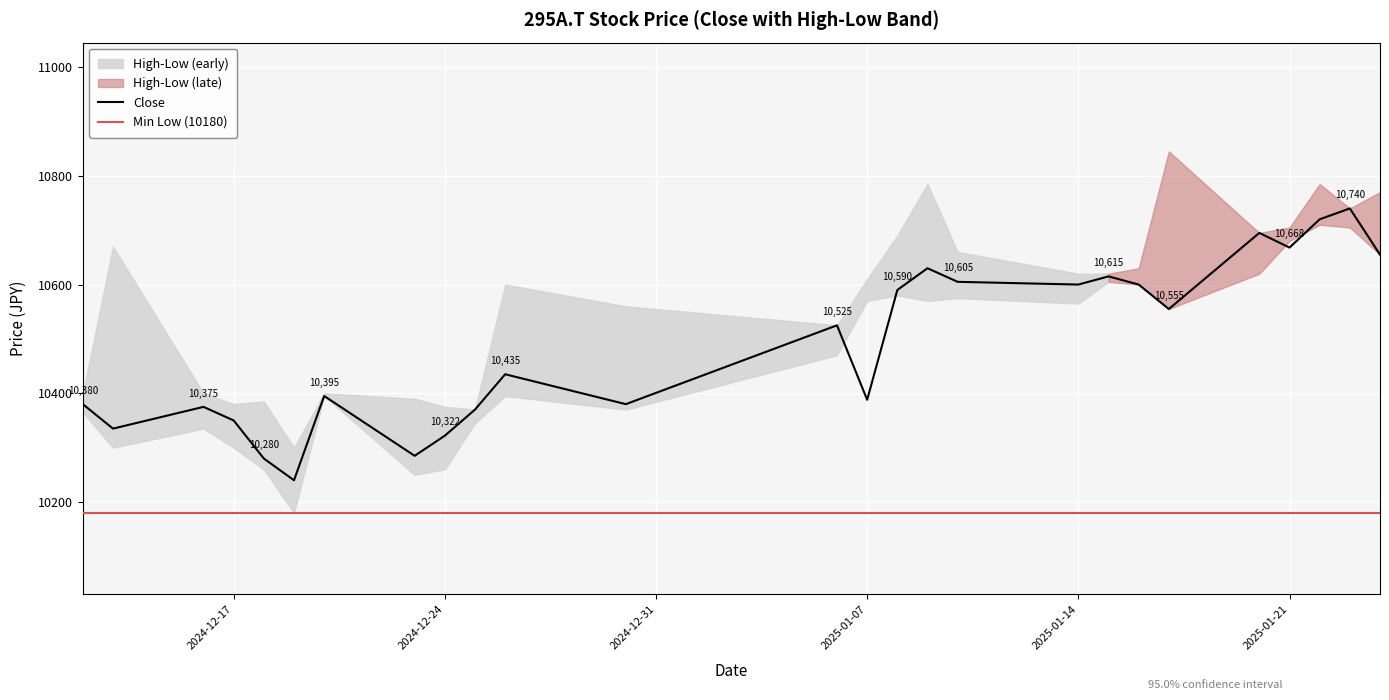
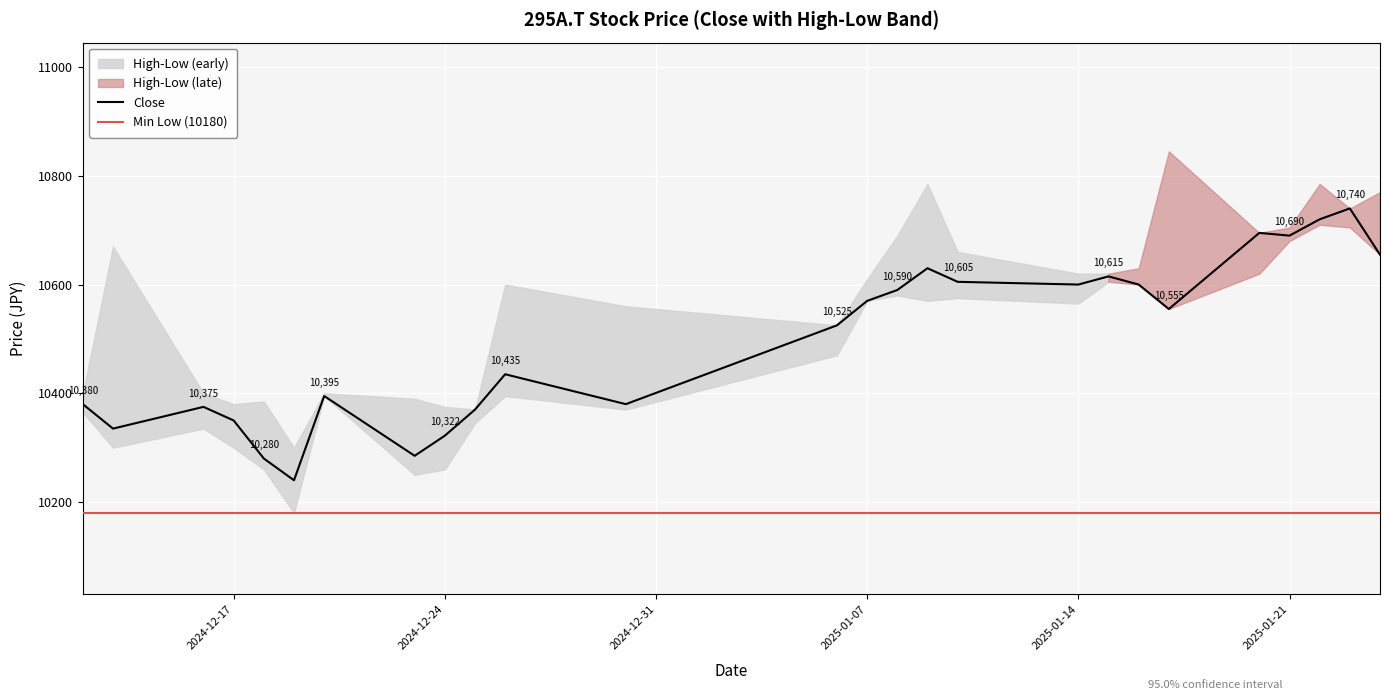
  {
    "Close": {
      "2024-12-24": "10,322",
-     "2025-01-07": "10390",
-     "2025-01-21": "10,668"
+     "2025-01-07": "10570",
+     "2025-01-21": "10,690"
    }
  }
